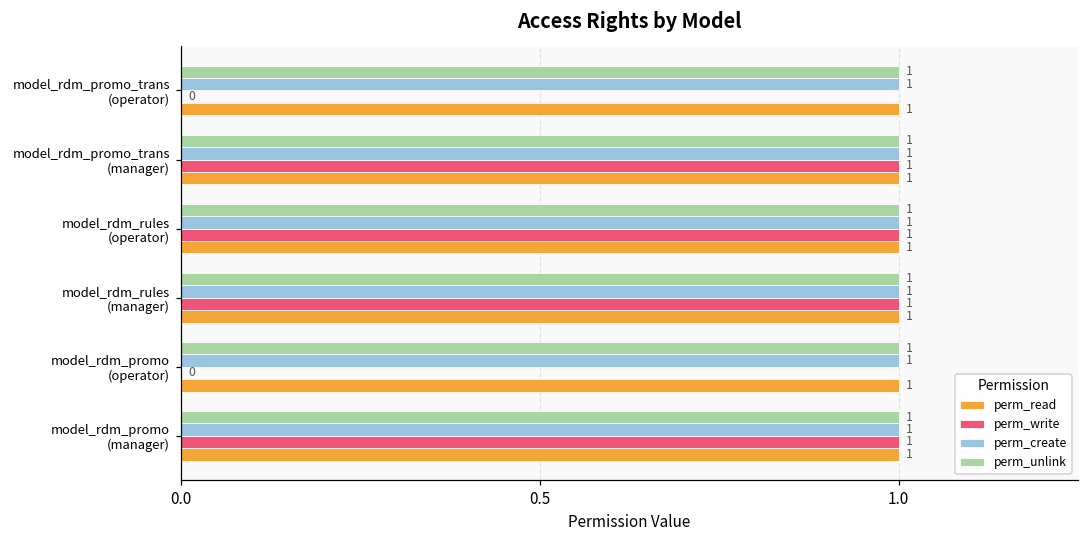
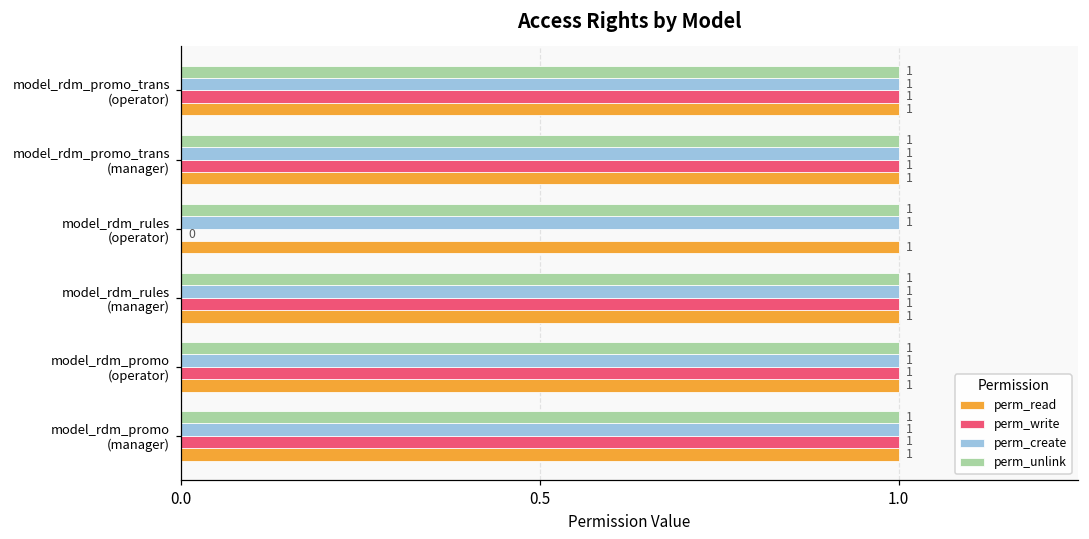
  {
    "perm_read": {
      "model_rdm_promo_trans (operator)": 1,
      "model_rdm_promo_trans (manager)": 1,
      "model_rdm_rules (operator)": 1,
      "model_rdm_rules (manager)": 1,
      "model_rdm_promo (operator)": 1,
      "model_rdm_promo (manager)": 1
    },
    "perm_write": {
-     "model_rdm_promo_trans (operator)": 0,
+     "model_rdm_promo_trans (operator)": 1,
      "model_rdm_promo_trans (manager)": 1,
-     "model_rdm_rules (operator)": 1,
+     "model_rdm_rules (operator)": 0,
      "model_rdm_rules (manager)": 1,
-     "model_rdm_promo (operator)": 0,
+     "model_rdm_promo (operator)": 1,
      "model_rdm_promo (manager)": 1
    },
    "perm_create": {
      "model_rdm_promo_trans (operator)": 1,
      "model_rdm_promo_trans (manager)": 1,
      "model_rdm_rules (operator)": 1,
      "model_rdm_rules (manager)": 1,
      "model_rdm_promo (operator)": 1,
      "model_rdm_promo (manager)": 1
    },
    "perm_unlink": {
      "model_rdm_promo_trans (operator)": 1,
      "model_rdm_promo_trans (manager)": 1,
      "model_rdm_rules (operator)": 1,
      "model_rdm_rules (manager)": 1,
      "model_rdm_promo (operator)": 1,
      "model_rdm_promo (manager)": 1
    }
  }
